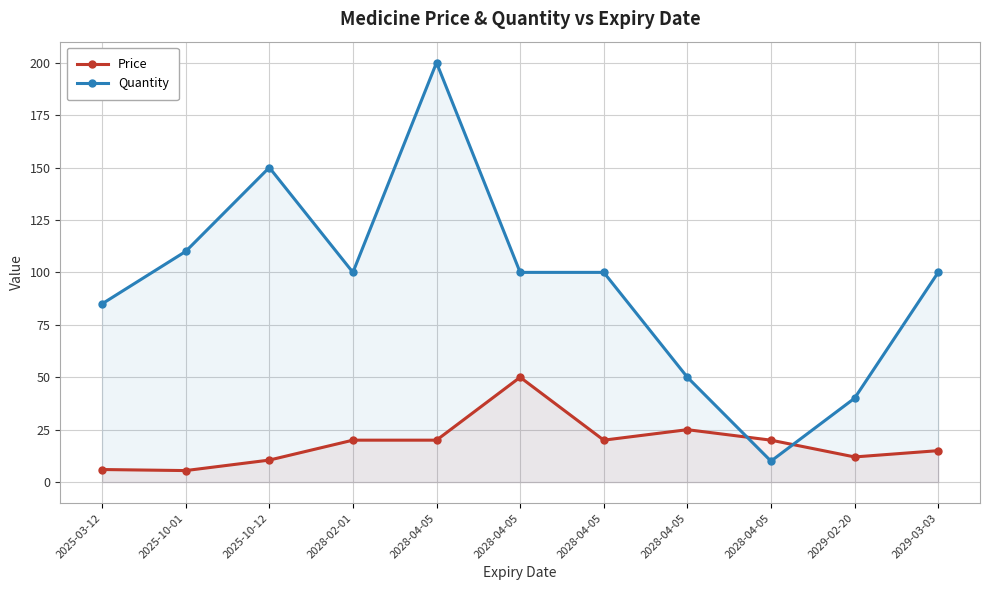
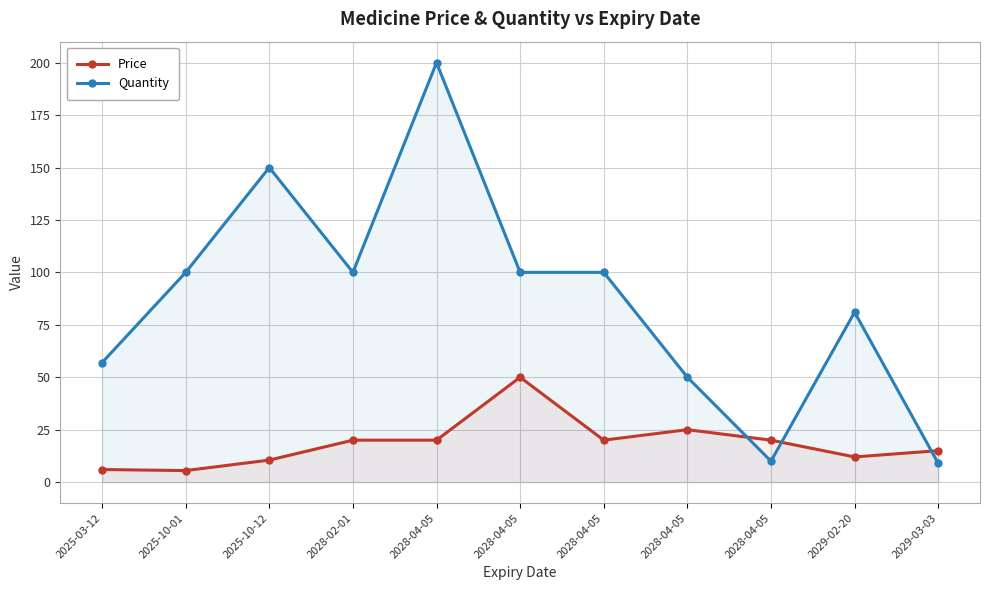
  {
    "Price": {
      "2025-03-12": 6,
      "2025-10-01": 6,
      "2025-10-12": 11,
      "2028-02-01": 20,
      "2029-02-20": 12,
      "2029-03-03": 15
    },
    "Quantity": {
-     "2025-03-12": 85,
-     "2025-10-01": 110,
+     "2025-03-12": 57,
+     "2025-10-01": 100,
      "2025-10-12": 150,
      "2028-02-01": 100,
-     "2029-02-20": 40,
-     "2029-03-03": 100
+     "2029-02-20": 81,
+     "2029-03-03": 9
    }
  }
